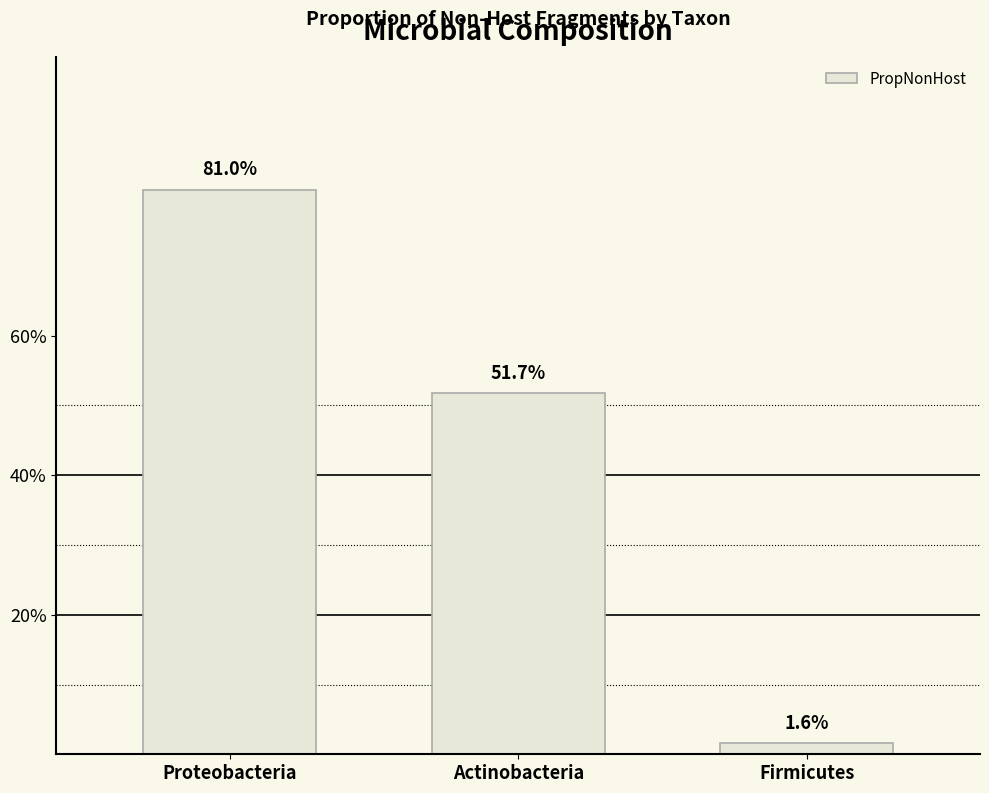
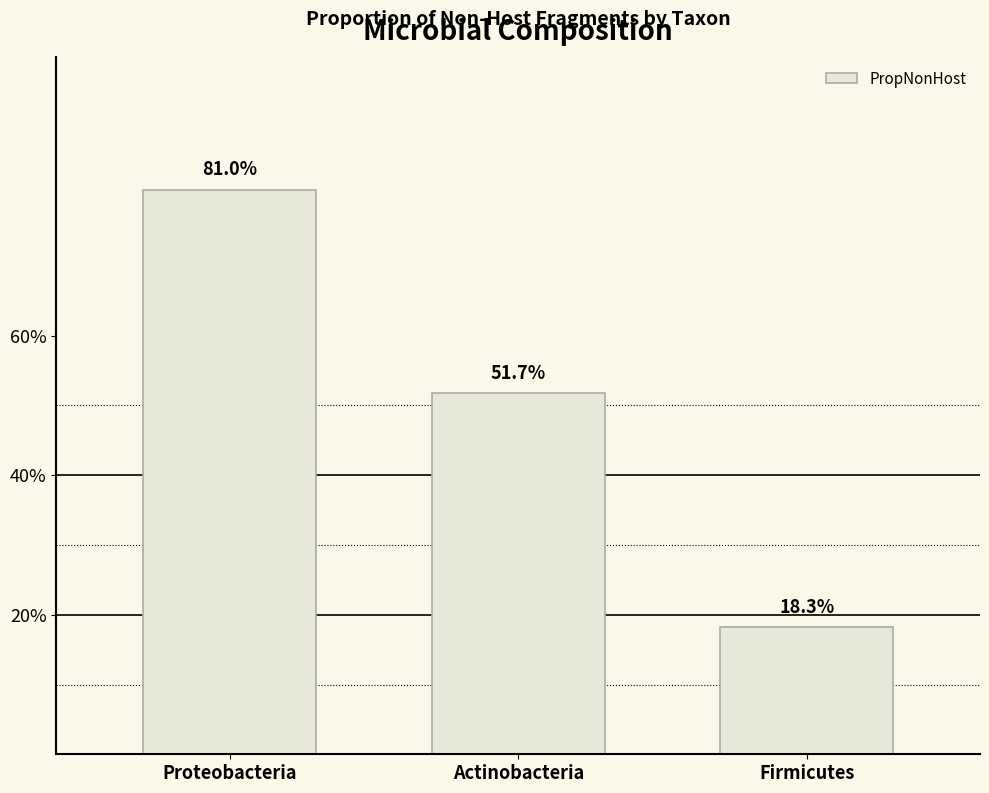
  {
    "Proteobacteria": "81.0%",
    "Actinobacteria": "51.7%",
-   "Firmicutes": "1.6%"
+   "Firmicutes": "18.3%"
  }
